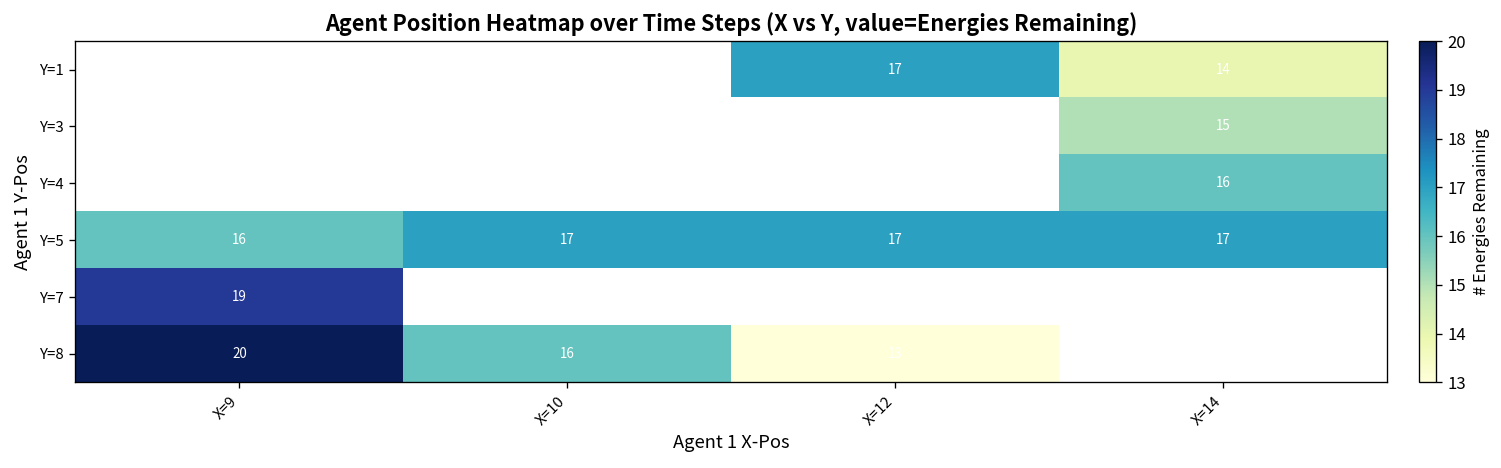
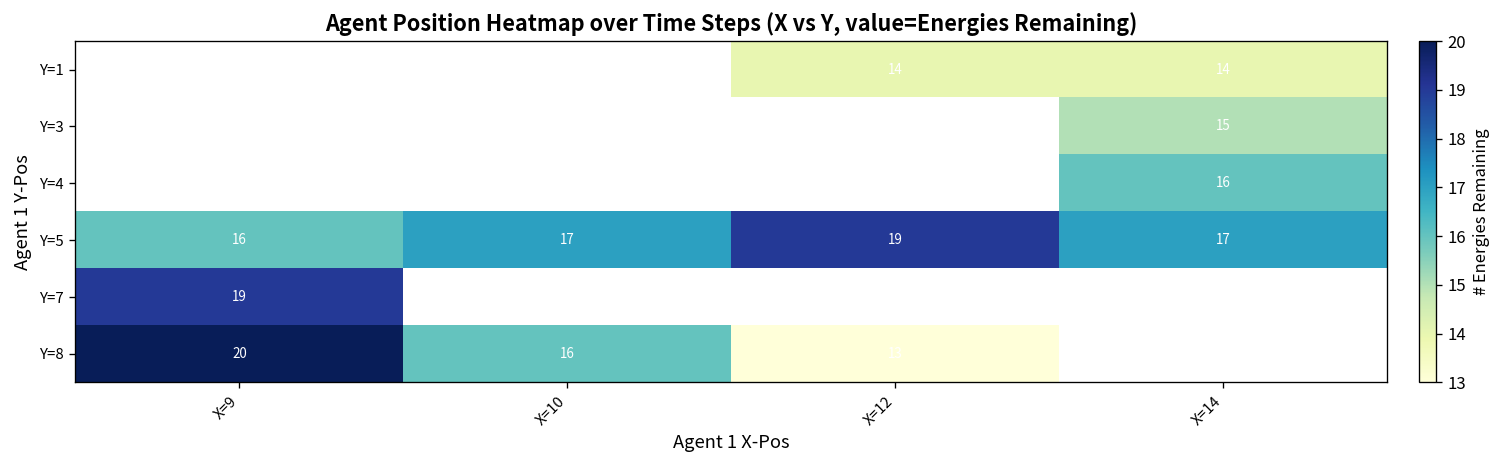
  {
    "Y=1": {
-     "X=12": 17,
+     "X=12": 14,
      "X=14": 14
    },
    "Y=3": {
      "X=14": 15
    },
    "Y=4": {
      "X=14": 16
    },
    "Y=5": {
      "X=9": 16,
      "X=10": 17,
-     "X=12": 17,
+     "X=12": 19,
      "X=14": 17
    },
    "Y=7": {
      "X=9": 19
    },
    "Y=8": {
      "X=9": 20,
      "X=10": 16
    }
  }
